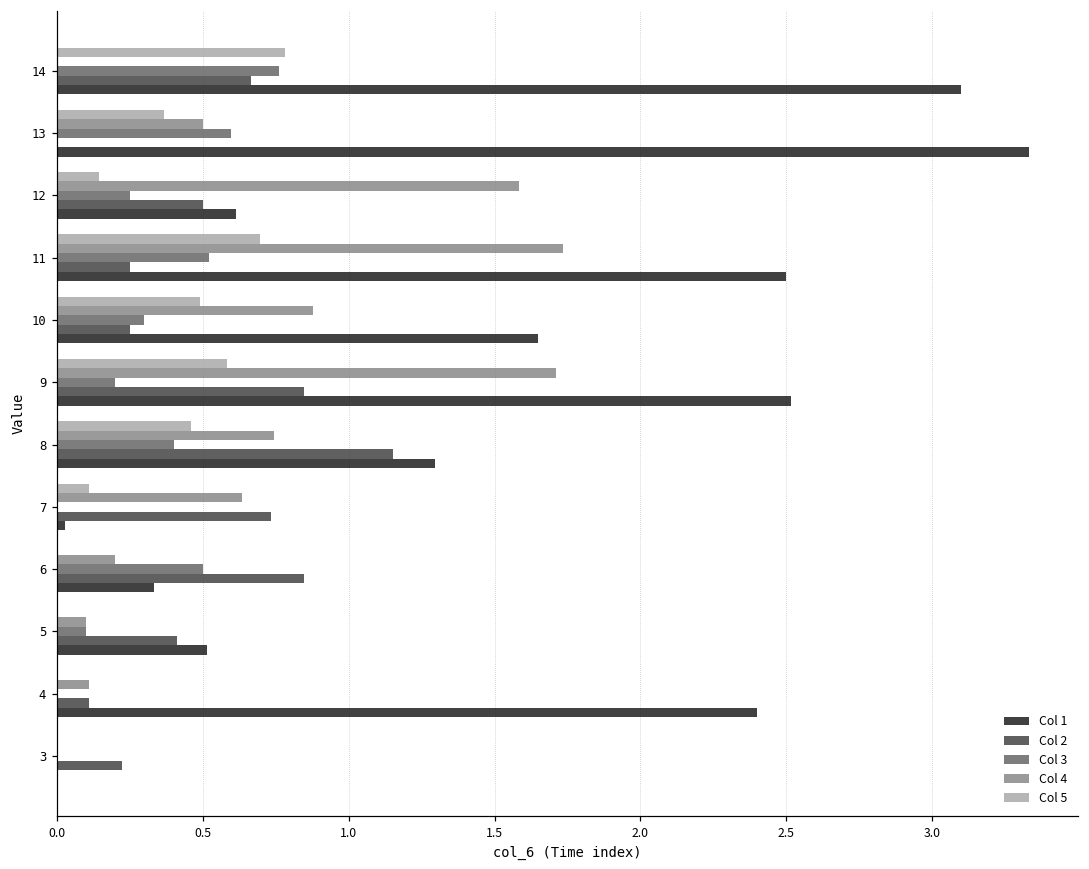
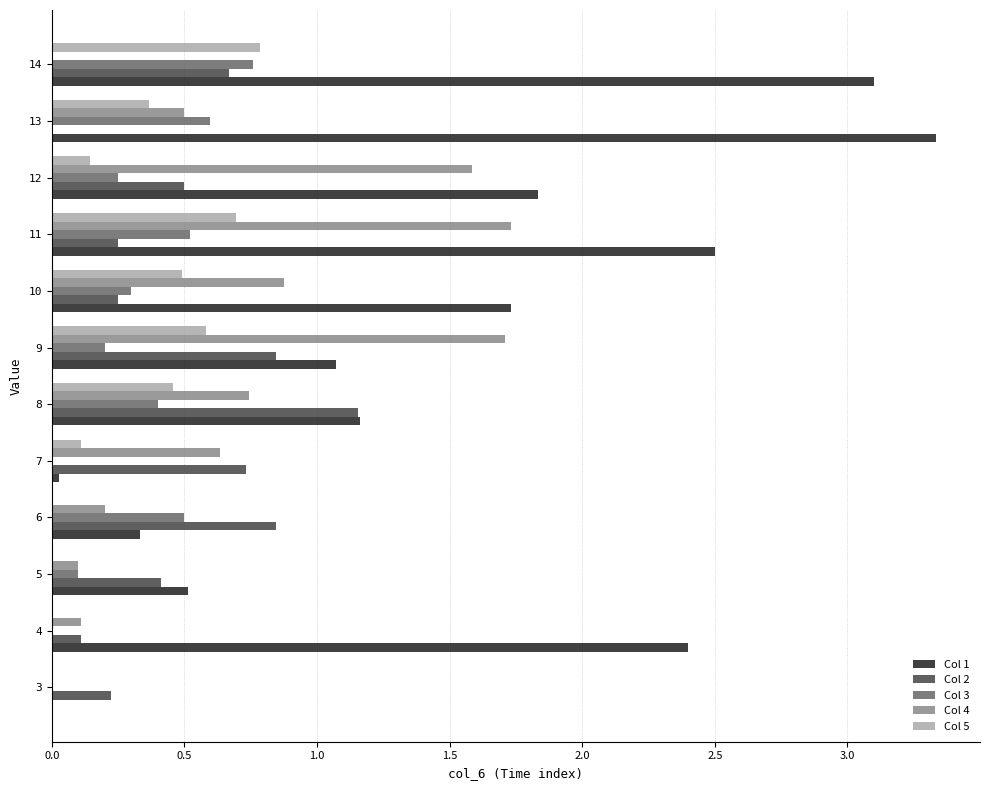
  {
    "Col 1": {
      "14": 3.10,
      "13": 3.33,
-     "12": 0.61,
+     "12": 1.83,
      "11": 2.50,
-     "10": 1.65,
-     "9": 2.52,
-     "8": 1.30,
+     "10": 1.73,
+     "9": 1.07,
+     "8": 1.16,
      "7": 0.03,
      "6": 0.33,
      "5": 0.51,
      "4": 2.40,
      "3": 0.00
    }
  }
